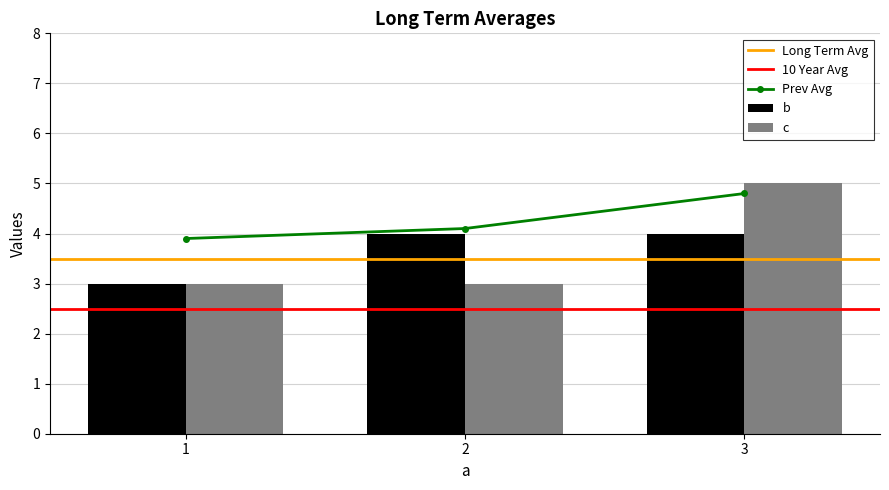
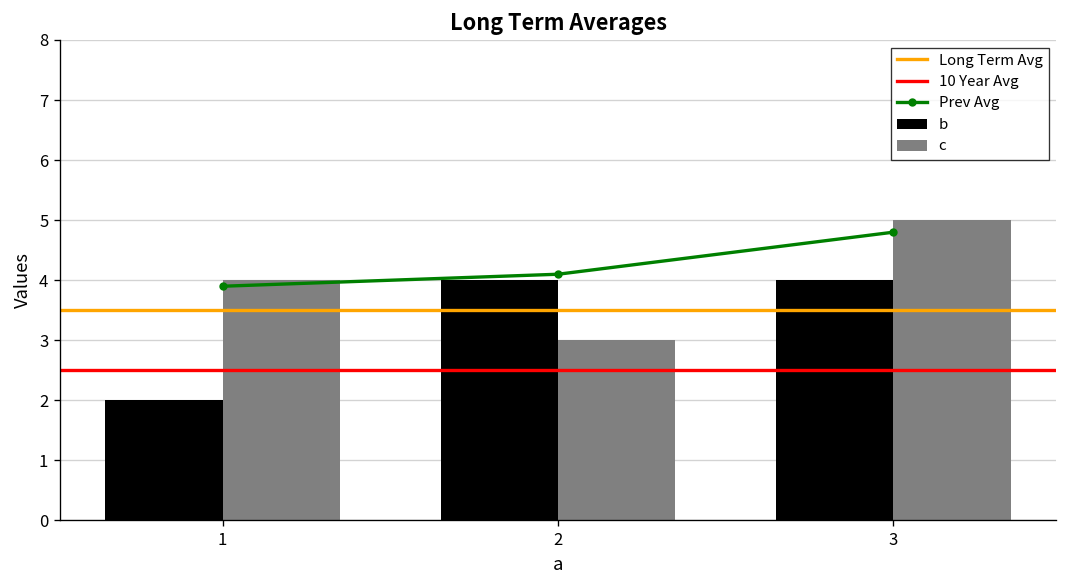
  {
    "b": {
-     "1": 3,
+     "1": 2,
      "2": 4,
      "3": 4
    },
    "c": {
-     "1": 3,
+     "1": 4,
      "2": 3,
      "3": 5
    },
    "Prev Avg": {
      "1": 3.9,
      "2": 4.1,
      "3": 4.8
    }
  }
